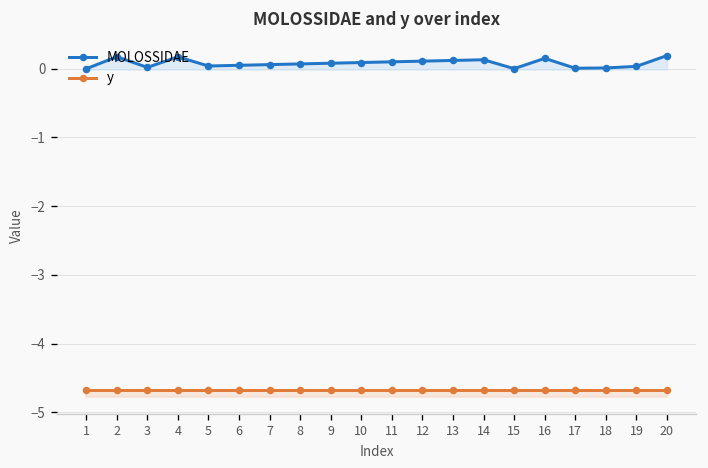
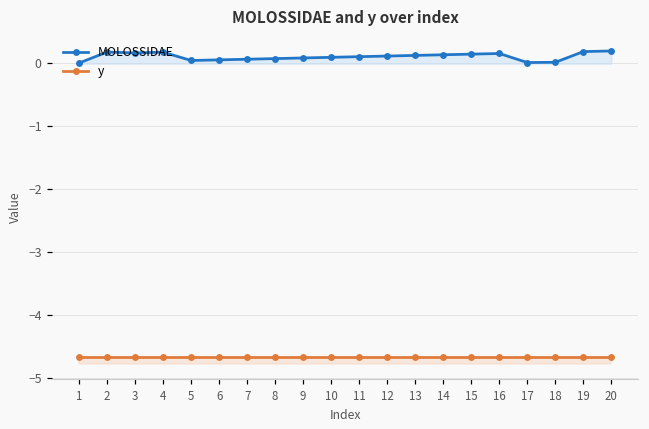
  {
    "MOLOSSIDAE": {
      "1": 0.0,
      "2": 0.2,
-     "3": 0.0,
+     "3": 0.2,
      "4": 0.2,
      "5": 0.0,
      "6": 0.1,
      "7": 0.1,
      "8": 0.1,
      "9": 0.1,
      "10": 0.1,
      "11": 0.1,
      "12": 0.1,
      "13": 0.1,
      "14": 0.1,
-     "15": 0.0,
+     "15": 0.1,
      "16": 0.2,
      "17": 0.0,
      "18": 0.0,
-     "19": 0.0,
+     "19": 0.2,
      "20": 0.2
    },
    "y": {
      "1": -4.7,
      "2": -4.7,
      "3": -4.7,
      "4": -4.7,
      "5": -4.7,
      "6": -4.7,
      "7": -4.7,
      "8": -4.7,
      "9": -4.7,
      "10": -4.7,
      "11": -4.7,
      "12": -4.7,
      "13": -4.7,
      "14": -4.7,
      "15": -4.7,
      "16": -4.7,
      "17": -4.7,
      "18": -4.7,
      "19": -4.7,
      "20": -4.7
    }
  }
